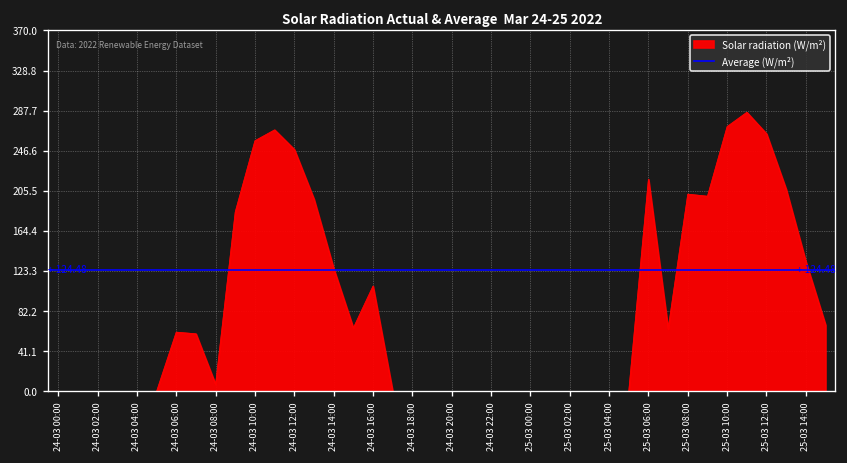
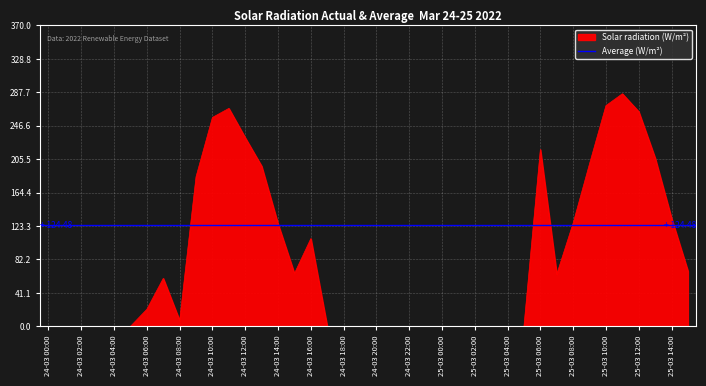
  {
    "24-03 00:00": 0,
    "24-03 02:00": 0,
    "24-03 04:00": 0,
-   "24-03 06:00": 60,
+   "24-03 06:00": 20,
    "24-03 08:00": 10,
    "24-03 10:00": 260,
-   "24-03 12:00": 250,
+   "24-03 12:00": 230,
    "24-03 14:00": 130,
    "24-03 16:00": 110,
    "24-03 18:00": 0,
    "24-03 20:00": 0,
    "24-03 22:00": 0,
    "25-03 00:00": 0,
    "25-03 02:00": 0,
    "25-03 04:00": 0,
    "25-03 06:00": 220,
-   "25-03 08:00": 200,
+   "25-03 08:00": 130,
    "25-03 10:00": 270,
    "25-03 12:00": 260
  }
